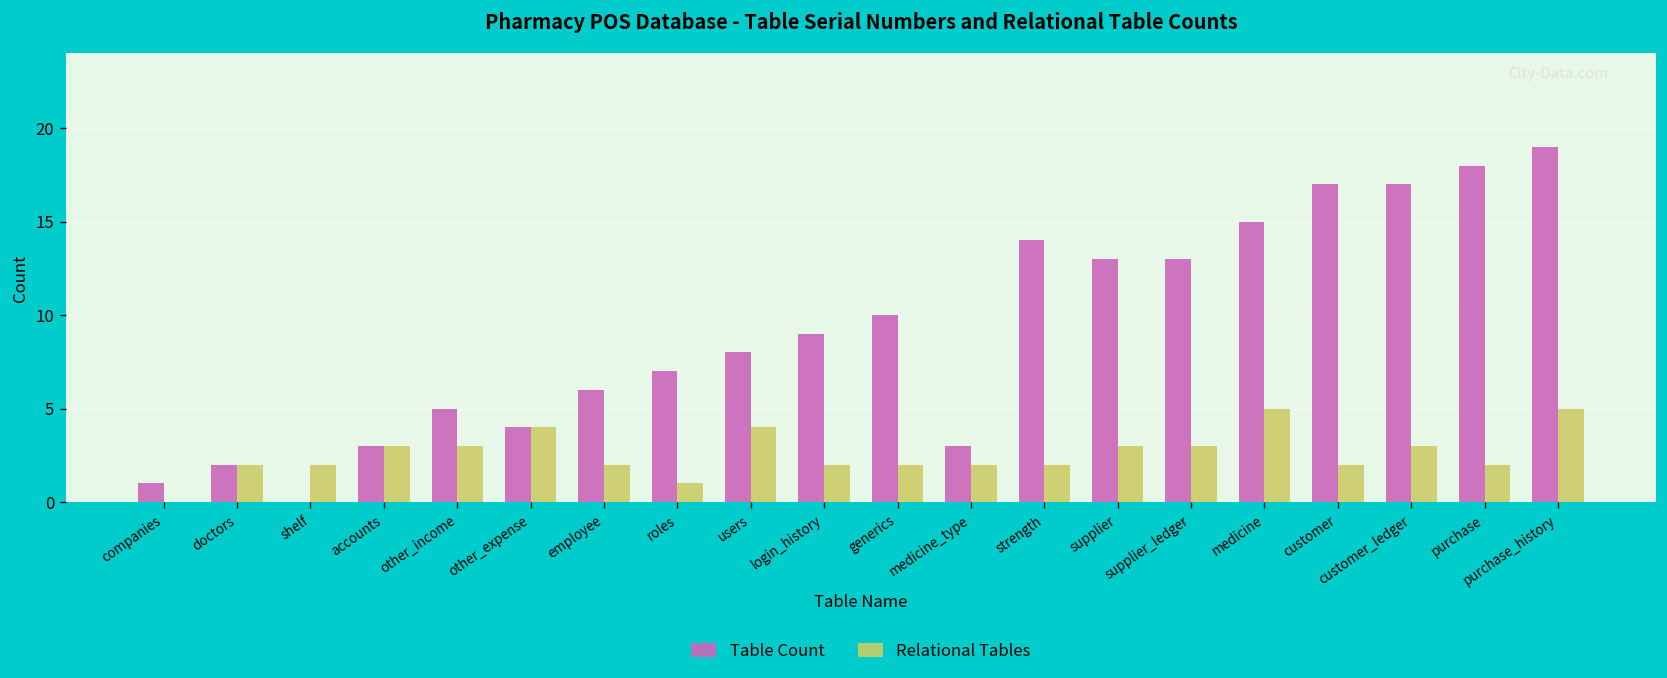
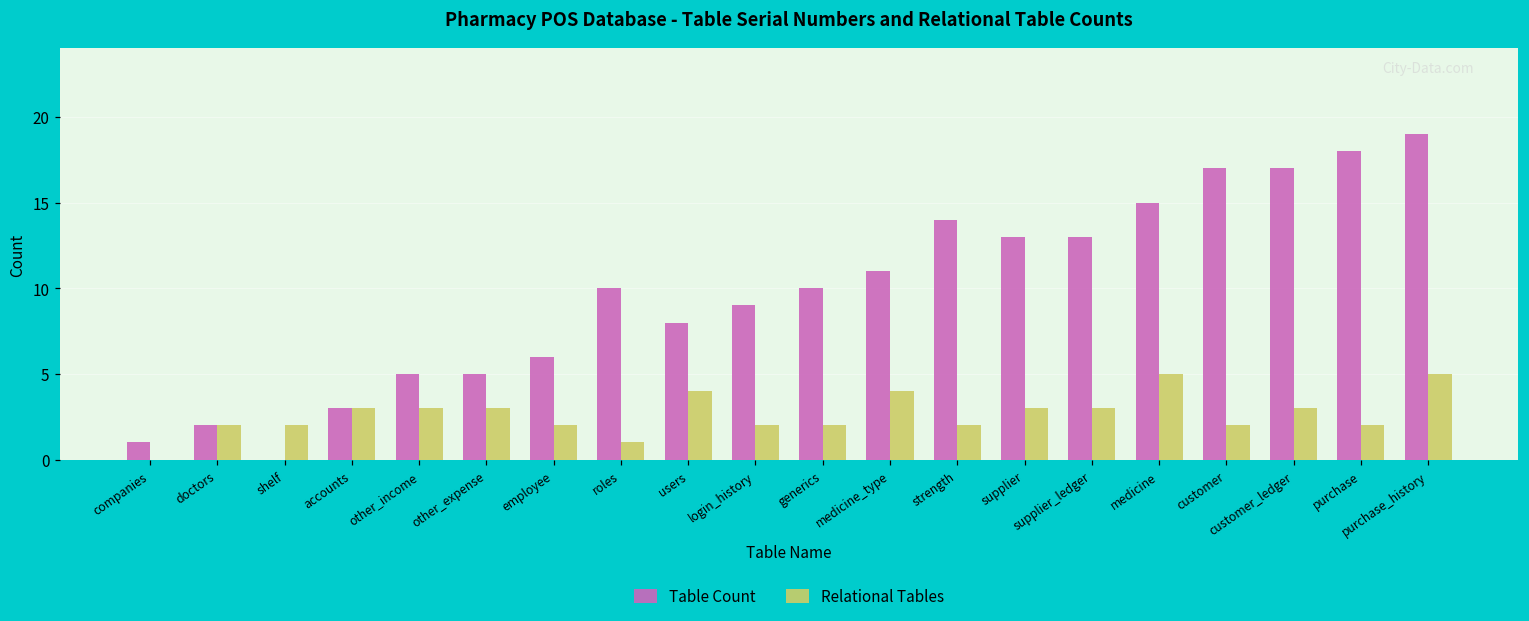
  {
    "Table Count": {
      "companies": 1,
      "doctors": 2,
      "shelf": 0,
      "accounts": 3,
      "other_income": 5,
-     "other_expense": 4,
+     "other_expense": 5,
      "employee": 6,
-     "roles": 7,
+     "roles": 10,
      "users": 8,
      "login_history": 9,
      "generics": 10,
-     "medicine_type": 3,
+     "medicine_type": 11,
      "strength": 14,
      "supplier": 13,
      "supplier_ledger": 13,
      "medicine": 15,
      "customer": 17,
      "customer_ledger": 17,
      "purchase": 18,
      "purchase_history": 19
    },
    "Relational Tables": {
      "companies": 0,
      "doctors": 2,
      "shelf": 2,
      "accounts": 3,
      "other_income": 3,
-     "other_expense": 4,
+     "other_expense": 3,
      "employee": 2,
      "roles": 1,
      "users": 4,
      "login_history": 2,
      "generics": 2,
-     "medicine_type": 2,
+     "medicine_type": 4,
      "strength": 2,
      "supplier": 3,
      "supplier_ledger": 3,
      "medicine": 5,
      "customer": 2,
      "customer_ledger": 3,
      "purchase": 2,
      "purchase_history": 5
    }
  }
